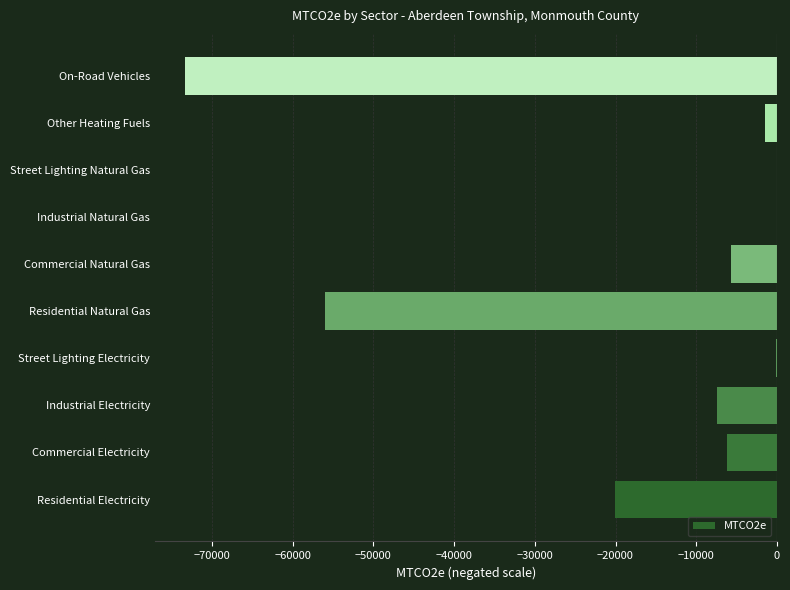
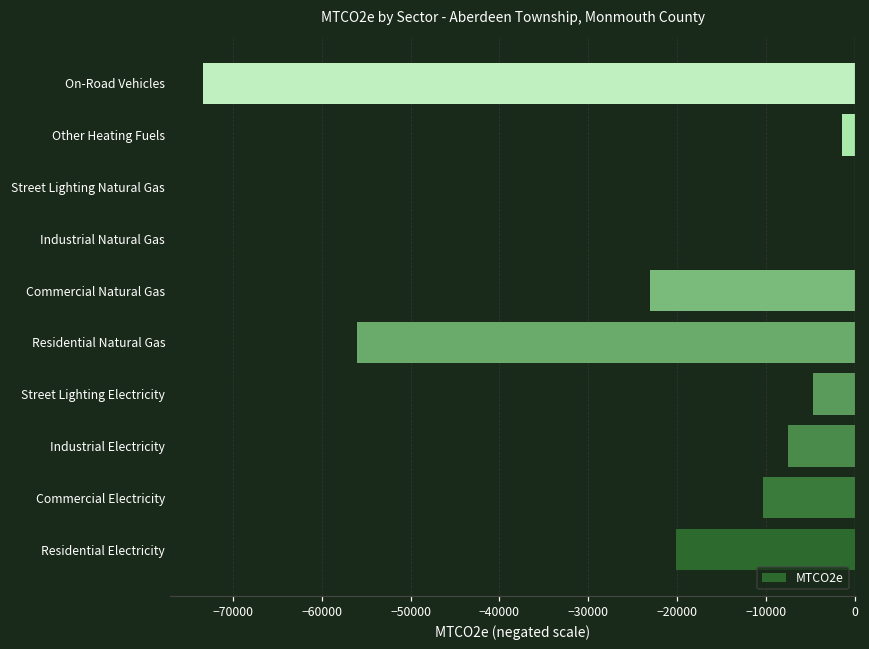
  {
    "On-Road Vehicles": -73000,
    "Other Heating Fuels": -1000,
    "Street Lighting Natural Gas": 0,
    "Industrial Natural Gas": 0,
-   "Commercial Natural Gas": -6000,
+   "Commercial Natural Gas": -23000,
    "Residential Natural Gas": -56000,
-   "Street Lighting Electricity": 0,
+   "Street Lighting Electricity": -5000,
    "Industrial Electricity": -7000,
-   "Commercial Electricity": -6000,
+   "Commercial Electricity": -10000,
    "Residential Electricity": -20000
  }
